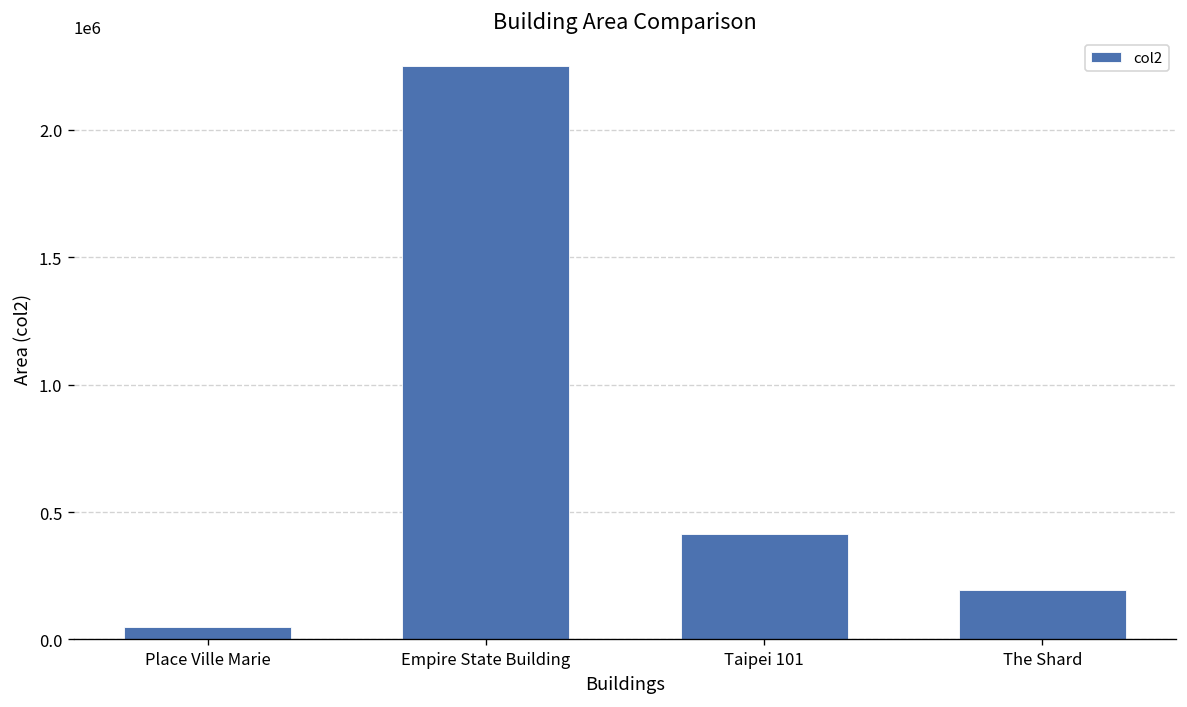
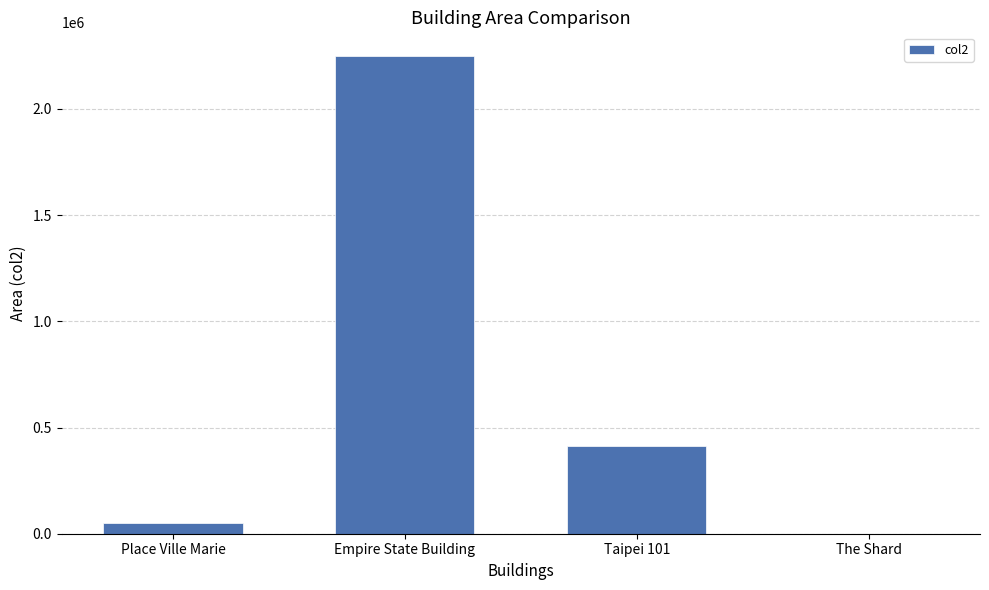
  {
    "Place Ville Marie": 50000,
    "Empire State Building": 2250000,
    "Taipei 101": 410000,
-   "The Shard": 190000
+   "The Shard": 0
  }
